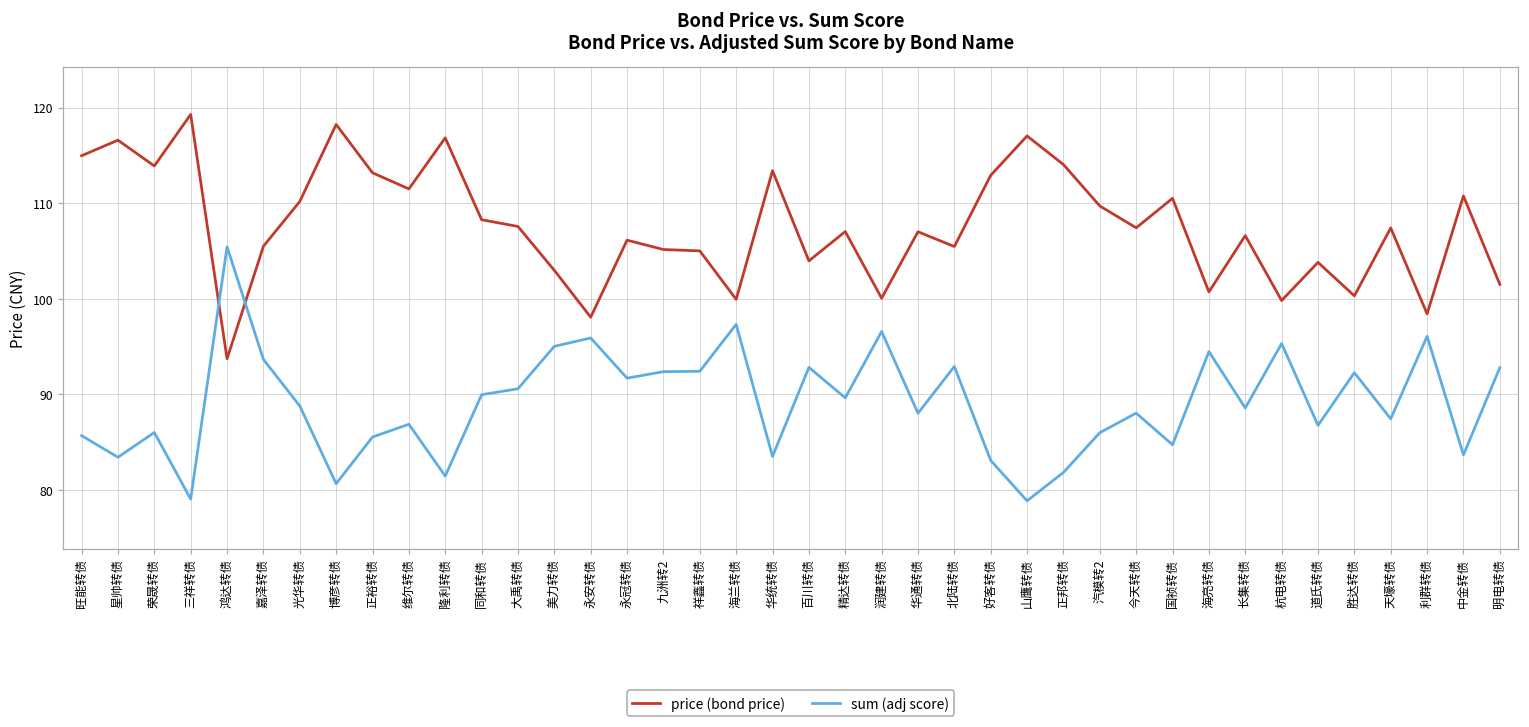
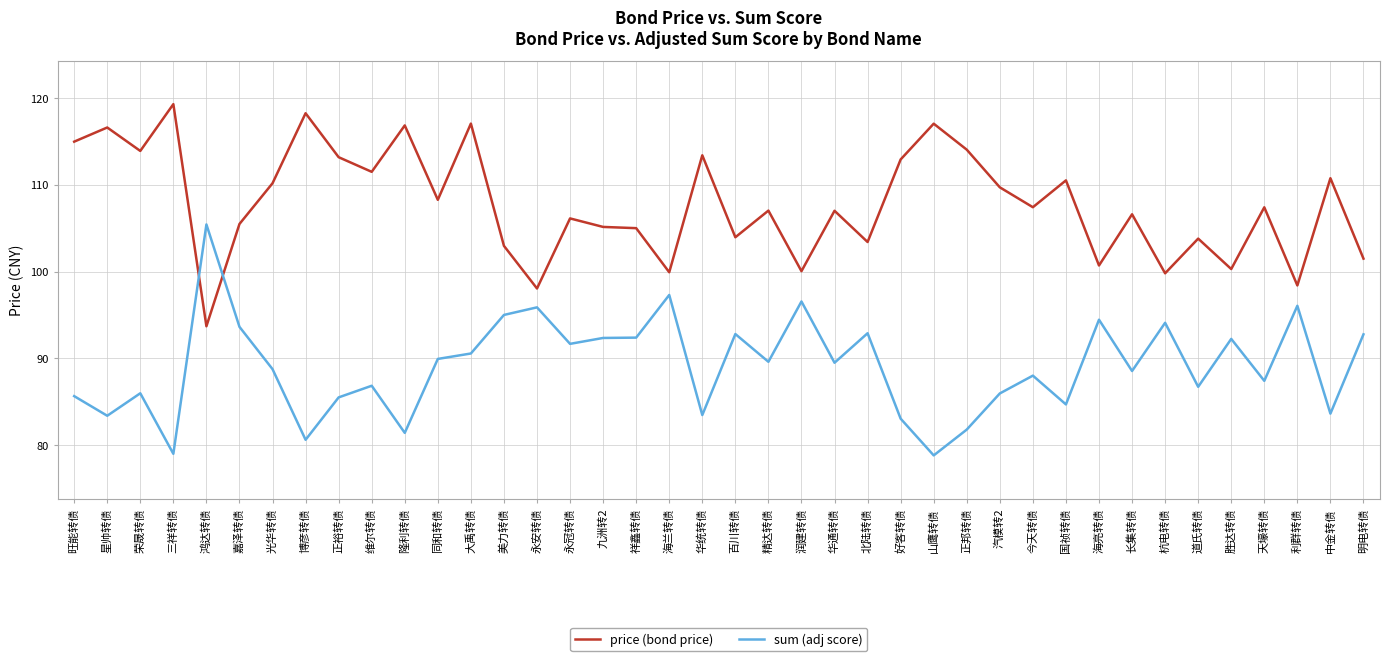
  {
    "price (bond price)": {
      "旺能转债": 115,
      "星帅转债": 117,
      "荣晟转债": 114,
      "三祥转债": 119,
      "鸿达转债": 94,
      "嘉泽转债": 105,
      "光华转债": 110,
      "博彦转债": 118,
      "正裕转债": 113,
      "维尔转债": 111,
      "隆利转债": 117,
      "同和转债": 108,
-     "大禹转债": 108,
+     "大禹转债": 117,
      "美力转债": 103,
      "永安转债": 98,
      "永冠转债": 106,
      "九洲转2": 105,
      "祥鑫转债": 105,
      "海兰转债": 100,
      "华统转债": 113,
      "百川转债": 104,
      "精达转债": 107,
      "润建转债": 100,
      "华通转债": 107,
-     "北陆转债": 105,
+     "北陆转债": 103,
      "好客转债": 113,
      "山鹰转债": 117,
      "正邦转债": 114,
      "汽模转2": 110,
      "今天转债": 107,
      "国祯转债": 111,
      "海亮转债": 101,
      "长集转债": 107,
      "杭电转债": 100,
      "道氏转债": 104,
      "胜达转债": 100,
      "天壕转债": 107,
      "利群转债": 98,
      "中金转债": 111,
      "明电转债": 101
    },
    "sum (adj score)": {
      "旺能转债": 86,
      "星帅转债": 83,
      "荣晟转债": 86,
      "三祥转债": 79,
      "鸿达转债": 105,
      "嘉泽转债": 94,
      "光华转债": 89,
      "博彦转债": 81,
      "正裕转债": 86,
      "维尔转债": 87,
      "隆利转债": 81,
      "同和转债": 90,
      "大禹转债": 91,
      "美力转债": 95,
      "永安转债": 96,
      "永冠转债": 92,
      "九洲转2": 92,
      "祥鑫转债": 92,
      "海兰转债": 97,
      "华统转债": 83,
      "百川转债": 93,
      "精达转债": 90,
      "润建转债": 97,
-     "华通转债": 88,
+     "华通转债": 90,
      "北陆转债": 93,
      "好客转债": 83,
      "山鹰转债": 79,
      "正邦转债": 82,
      "汽模转2": 86,
      "今天转债": 88,
      "国祯转债": 85,
      "海亮转债": 94,
      "长集转债": 89,
-     "杭电转债": 95,
+     "杭电转债": 94,
      "道氏转债": 87,
      "胜达转债": 92,
      "天壕转债": 87,
      "利群转债": 96,
      "中金转债": 84,
      "明电转债": 93
    }
  }
